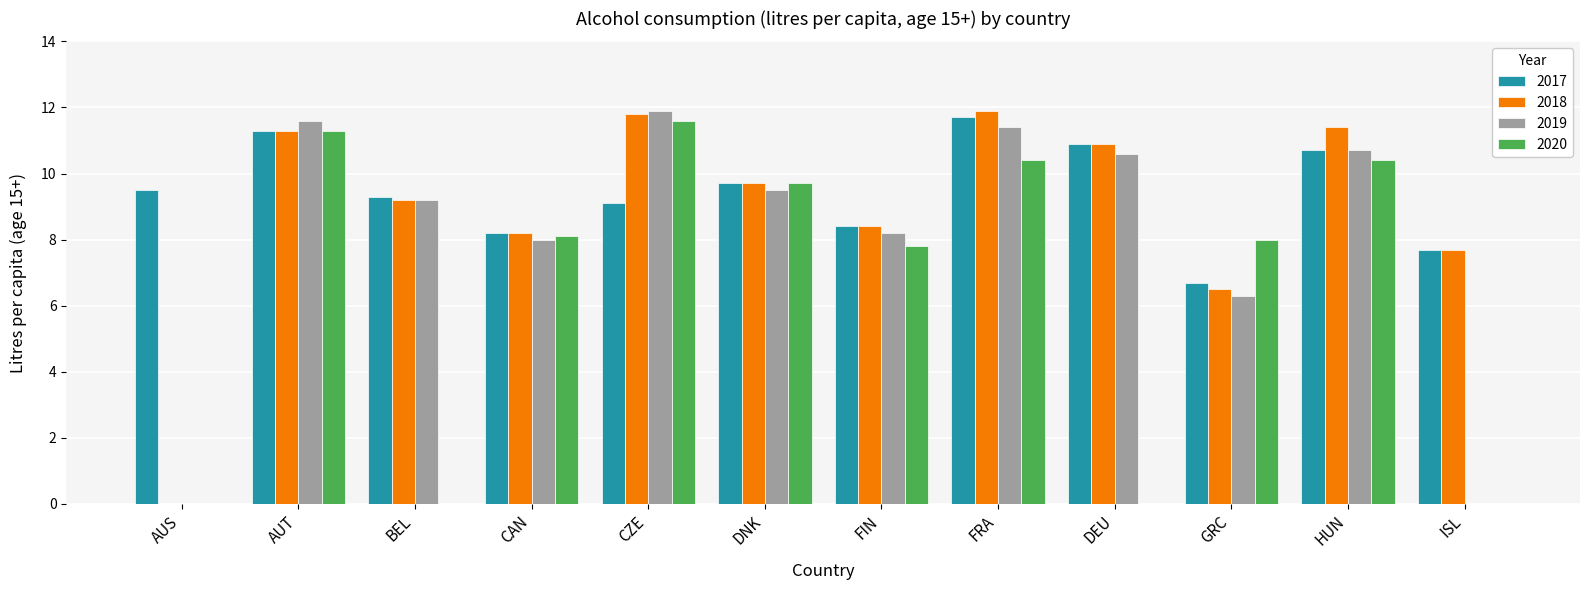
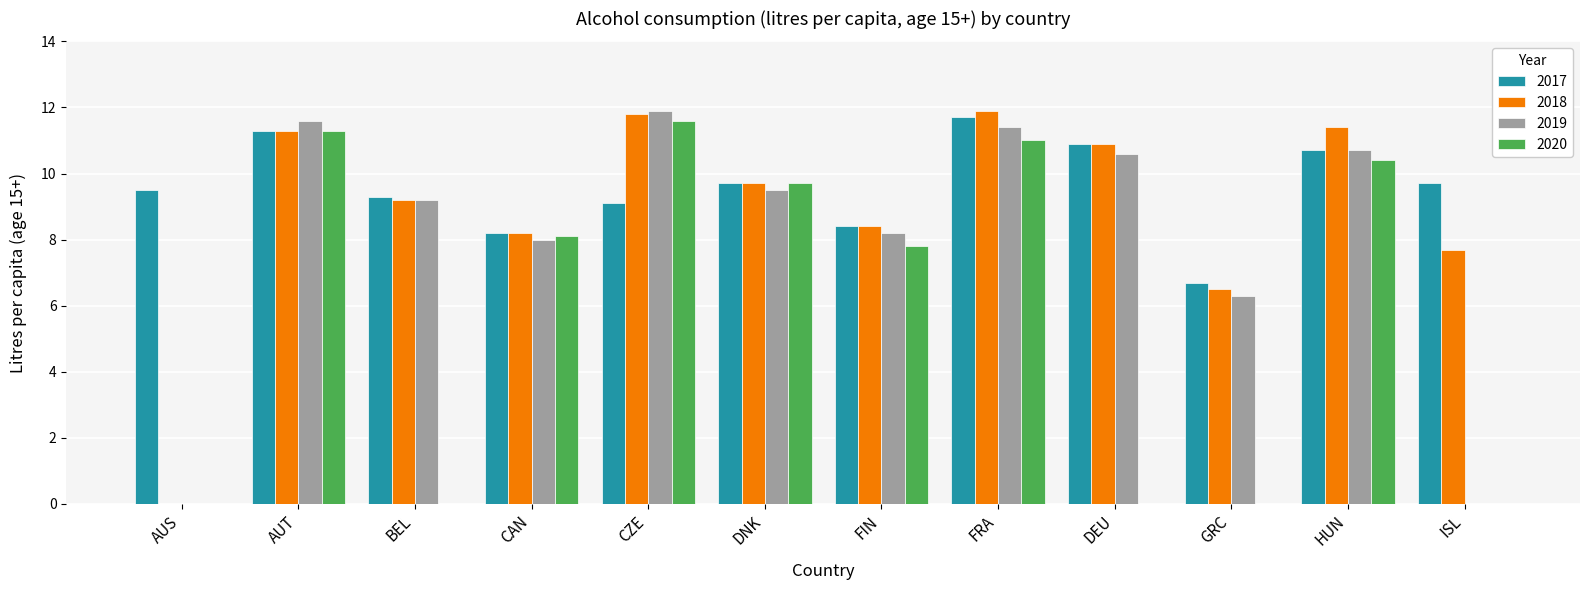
  {
    "2017": {
      "AUS": 9.5,
      "AUT": 11.3,
      "BEL": 9.3,
      "CAN": 8.2,
      "CZE": 9.1,
      "DNK": 9.7,
      "FIN": 8.4,
      "FRA": 11.7,
      "DEU": 10.9,
      "GRC": 6.7,
      "HUN": 10.7,
-     "ISL": 7.7
+     "ISL": 9.7
    },
    "2018": {
      "AUS": 0.0,
      "AUT": 11.3,
      "BEL": 9.2,
      "CAN": 8.2,
      "CZE": 11.8,
      "DNK": 9.7,
      "FIN": 8.4,
      "FRA": 11.9,
      "DEU": 10.9,
      "GRC": 6.5,
      "HUN": 11.4,
      "ISL": 7.7
    },
    "2019": {
      "AUS": 0.0,
      "AUT": 11.6,
      "BEL": 9.2,
      "CAN": 8.0,
      "CZE": 11.9,
      "DNK": 9.5,
      "FIN": 8.2,
      "FRA": 11.4,
      "DEU": 10.6,
      "GRC": 6.3,
      "HUN": 10.7,
      "ISL": 0.0
    },
    "2020": {
      "AUS": 0.0,
      "AUT": 11.3,
      "BEL": 0.0,
      "CAN": 8.1,
      "CZE": 11.6,
      "DNK": 9.7,
      "FIN": 7.8,
-     "FRA": 10.4,
+     "FRA": 11.0,
      "DEU": 0.0,
-     "GRC": 8,
+     "GRC": 0,
      "HUN": 10.4,
      "ISL": 0.0
    }
  }
